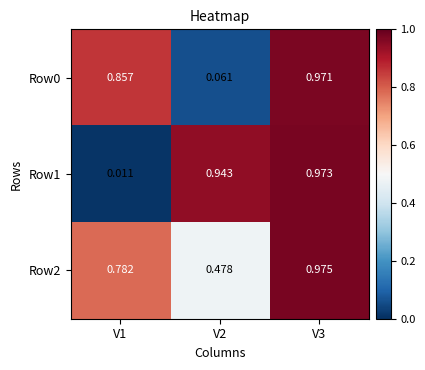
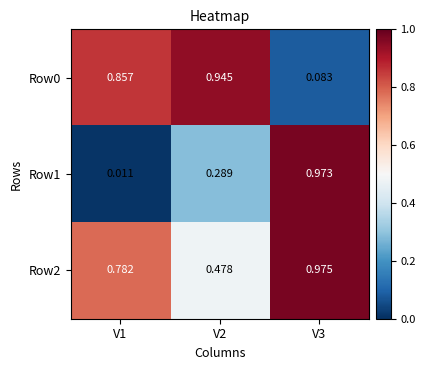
  {
    "Row0": {
      "V1": 0.857,
-     "V2": 0.061,
-     "V3": 0.971
+     "V2": 0.945,
+     "V3": 0.083
    },
    "Row1": {
      "V1": 0.011,
-     "V2": 0.943,
+     "V2": 0.289,
      "V3": 0.973
    },
    "Row2": {
      "V1": 0.782,
      "V2": 0.478,
      "V3": 0.975
    }
  }
